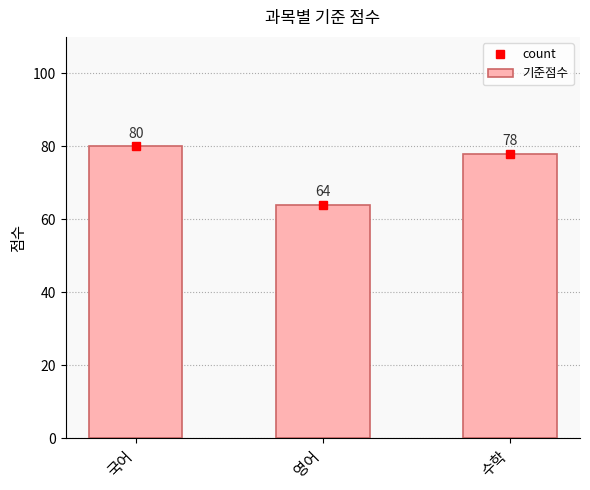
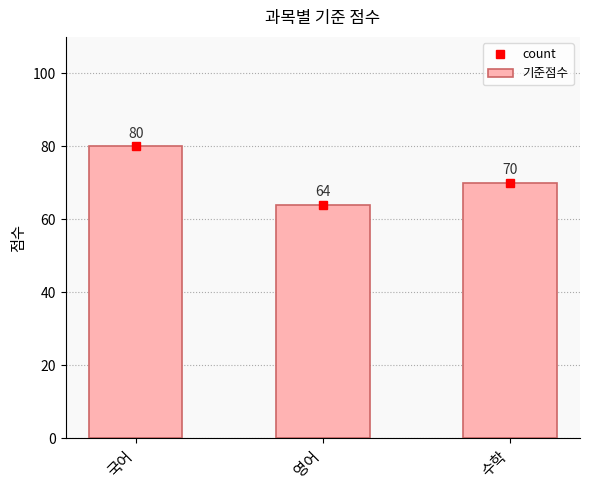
  {
    "기준점수": {
      "국어": 80,
      "영어": 64,
-     "수학": 78
+     "수학": 70
    }
  }
